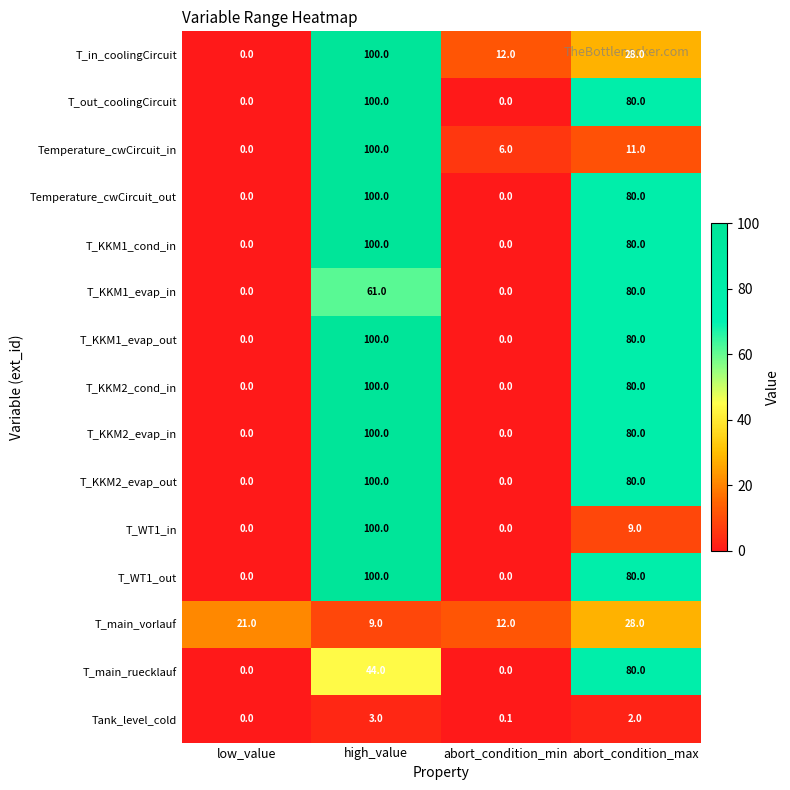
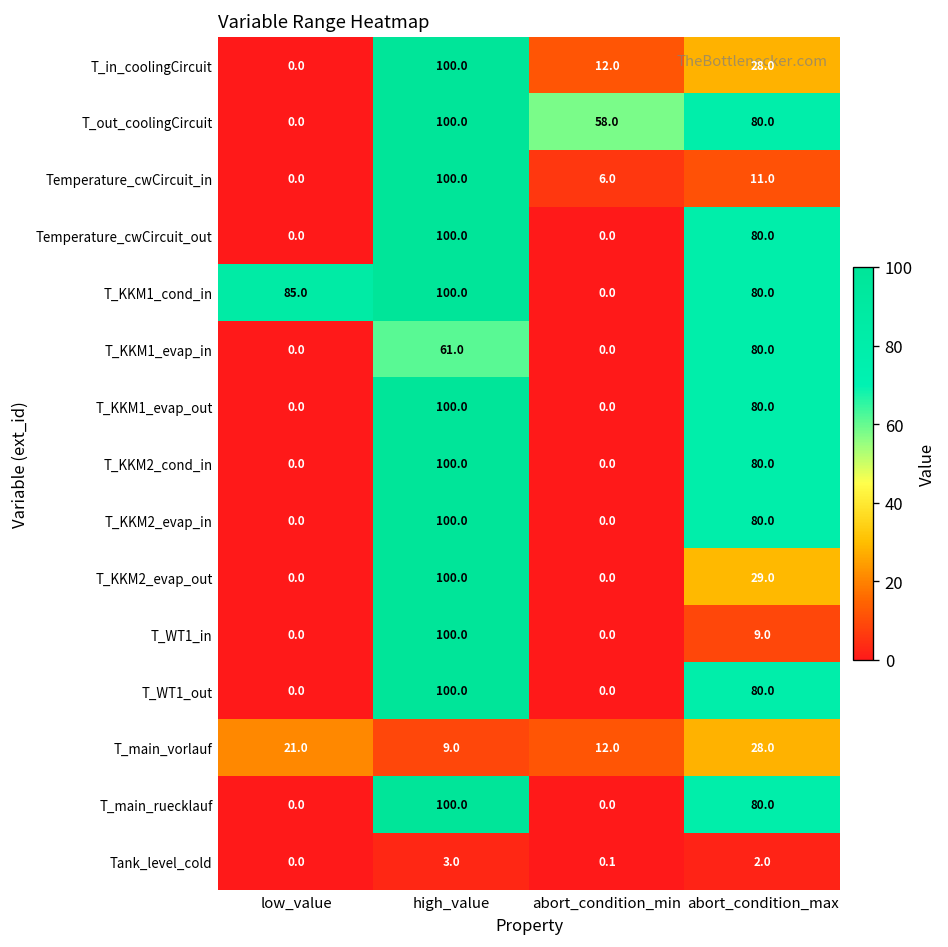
  {
    "T_in_coolingCircuit": {
      "low_value": 0.0,
      "high_value": 100.0,
      "abort_condition_min": 12.0
    },
    "T_out_coolingCircuit": {
      "low_value": 0.0,
      "high_value": 100.0,
-     "abort_condition_min": 0.0,
+     "abort_condition_min": 58.0,
      "abort_condition_max": 80.0
    },
    "Temperature_cwCircuit_in": {
      "low_value": 0.0,
      "high_value": 100.0,
      "abort_condition_min": 6.0,
      "abort_condition_max": 11.0
    },
    "Temperature_cwCircuit_out": {
      "low_value": 0.0,
      "high_value": 100.0,
      "abort_condition_min": 0.0,
      "abort_condition_max": 80.0
    },
    "T_KKM1_cond_in": {
-     "low_value": 0.0,
+     "low_value": 85.0,
      "high_value": 100.0,
      "abort_condition_min": 0.0,
      "abort_condition_max": 80.0
    },
    "T_KKM1_evap_in": {
      "low_value": 0.0,
      "high_value": 61.0,
      "abort_condition_min": 0.0,
      "abort_condition_max": 80.0
    },
    "T_KKM1_evap_out": {
      "low_value": 0.0,
      "high_value": 100.0,
      "abort_condition_min": 0.0,
      "abort_condition_max": 80.0
    },
    "T_KKM2_cond_in": {
      "low_value": 0.0,
      "high_value": 100.0,
      "abort_condition_min": 0.0,
      "abort_condition_max": 80.0
    },
    "T_KKM2_evap_in": {
      "low_value": 0.0,
      "high_value": 100.0,
      "abort_condition_min": 0.0,
      "abort_condition_max": 80.0
    },
    "T_KKM2_evap_out": {
      "low_value": 0.0,
      "high_value": 100.0,
      "abort_condition_min": 0.0,
-     "abort_condition_max": 80.0
+     "abort_condition_max": 29.0
    },
    "T_WT1_in": {
      "low_value": 0.0,
      "high_value": 100.0,
      "abort_condition_min": 0.0,
      "abort_condition_max": 9.0
    },
    "T_WT1_out": {
      "low_value": 0.0,
      "high_value": 100.0,
      "abort_condition_min": 0.0,
      "abort_condition_max": 80.0
    },
    "T_main_vorlauf": {
      "low_value": 21.0,
      "high_value": 9.0,
      "abort_condition_min": 12.0,
      "abort_condition_max": 28.0
    },
    "T_main_ruecklauf": {
      "low_value": 0.0,
-     "high_value": 44.0,
+     "high_value": 100.0,
      "abort_condition_min": 0.0,
      "abort_condition_max": 80.0
    },
    "Tank_level_cold": {
      "low_value": 0.0,
      "high_value": 3.0,
      "abort_condition_min": 0.1,
      "abort_condition_max": 2.0
    }
  }
